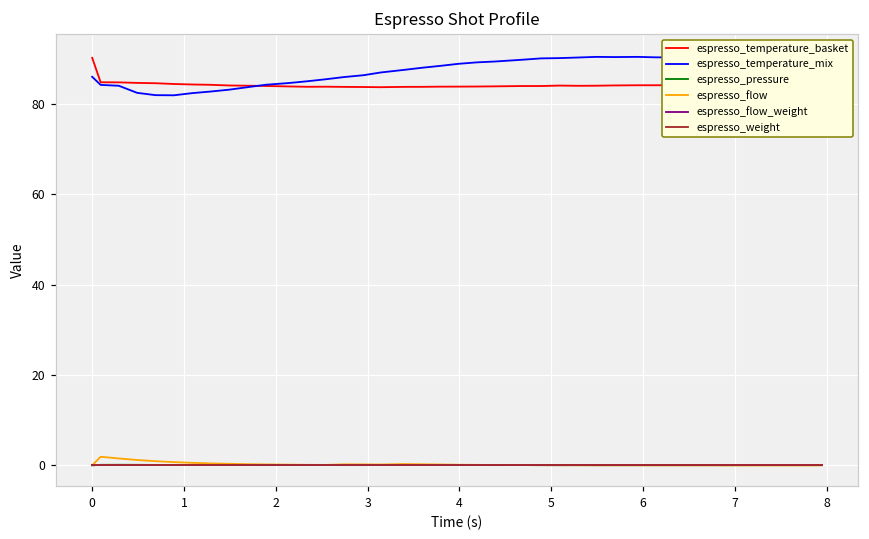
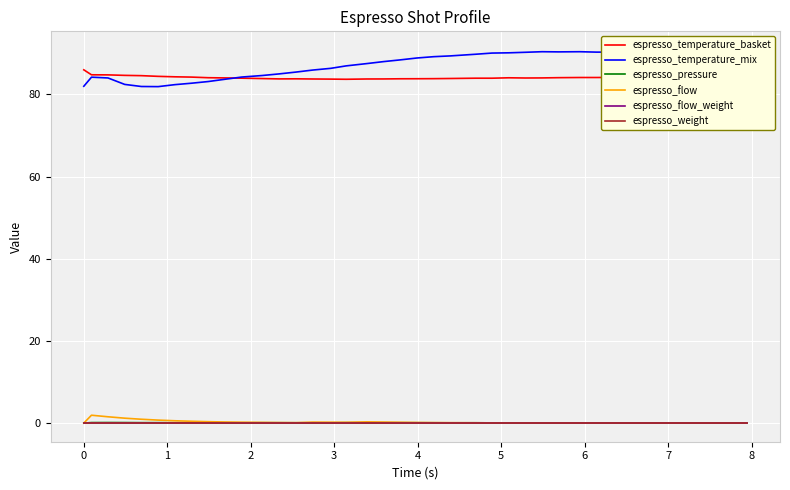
  {
    "espresso_temperature_basket": {
-     "0": 90
+     "0": 86
    },
    "espresso_temperature_mix": {
-     "0": 86
+     "0": 82
    }
  }
